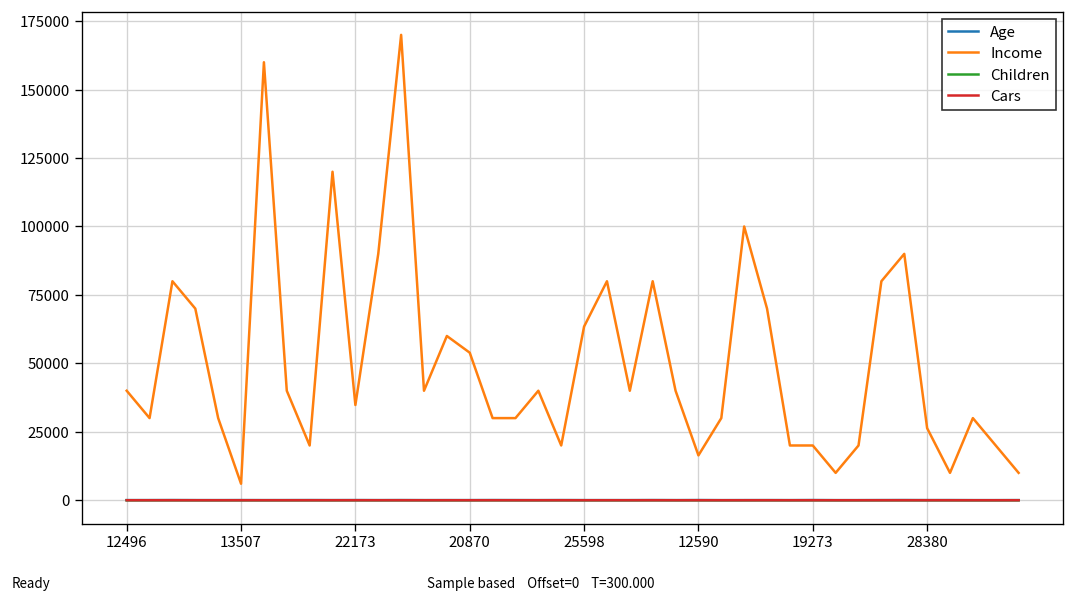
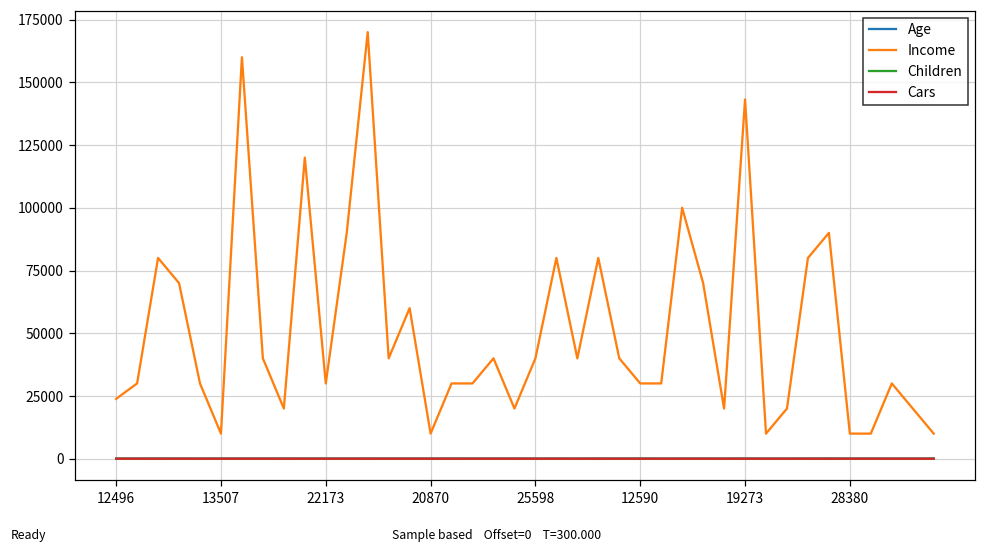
  {
    "Cars": {
      "12496": 0,
      "13507": 0,
      "22173": 0,
      "20870": 0,
      "25598": 0,
      "12590": 0,
      "19273": 0,
      "28380": 0
    },
    "Income": {
-     "12496": 40000,
-     "13507": 6000,
-     "22173": 35000,
-     "20870": 54000,
-     "25598": 63000,
-     "12590": 16000,
-     "19273": 20000,
-     "28380": 26000
+     "12496": 24000,
+     "13507": 10000,
+     "22173": 30000,
+     "20870": 10000,
+     "25598": 40000,
+     "12590": 30000,
+     "19273": 143000,
+     "28380": 10000
    }
  }
